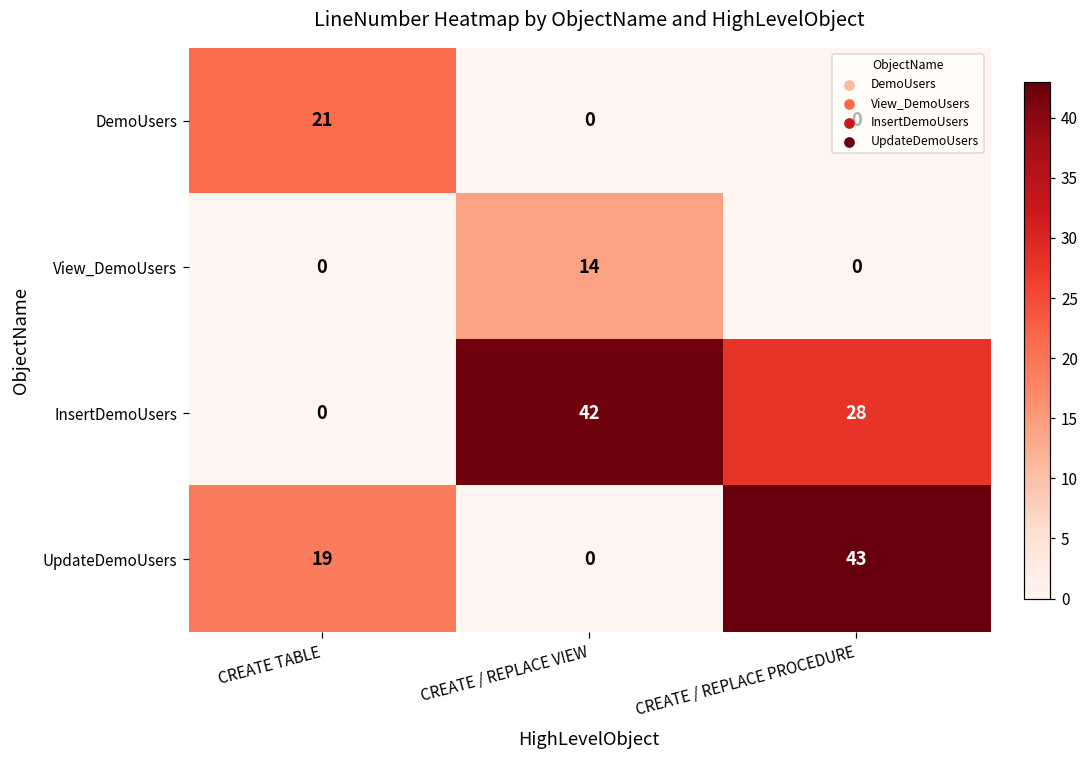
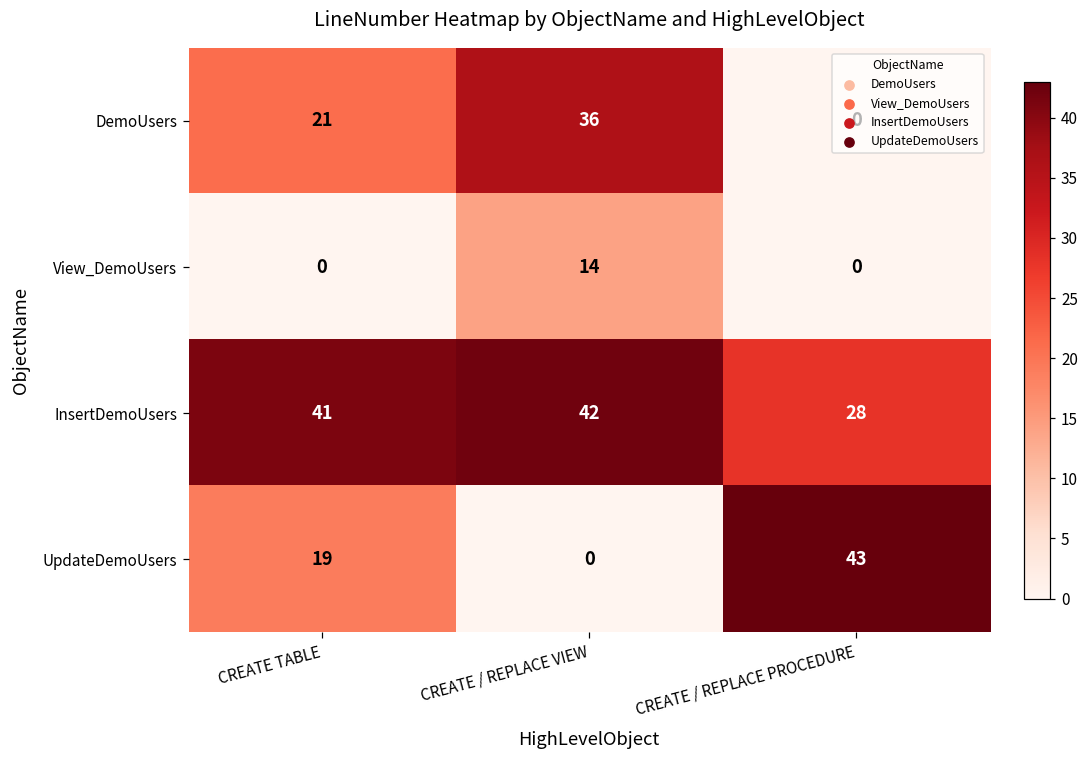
  {
    "DemoUsers": {
      "CREATE TABLE": 21,
-     "CREATE / REPLACE VIEW": 0
+     "CREATE / REPLACE VIEW": 36
    },
    "View_DemoUsers": {
      "CREATE TABLE": 0,
      "CREATE / REPLACE VIEW": 14,
      "CREATE / REPLACE PROCEDURE": 0
    },
    "InsertDemoUsers": {
-     "CREATE TABLE": 0,
+     "CREATE TABLE": 41,
      "CREATE / REPLACE VIEW": 42,
      "CREATE / REPLACE PROCEDURE": 28
    },
    "UpdateDemoUsers": {
      "CREATE TABLE": 19,
      "CREATE / REPLACE VIEW": 0,
      "CREATE / REPLACE PROCEDURE": 43
    }
  }
